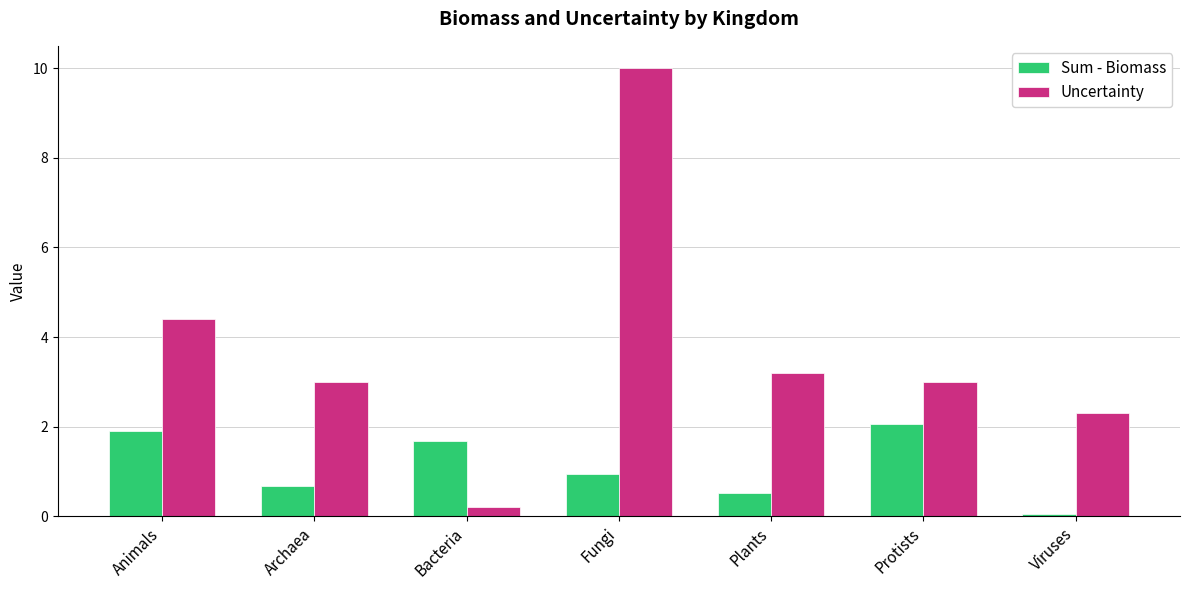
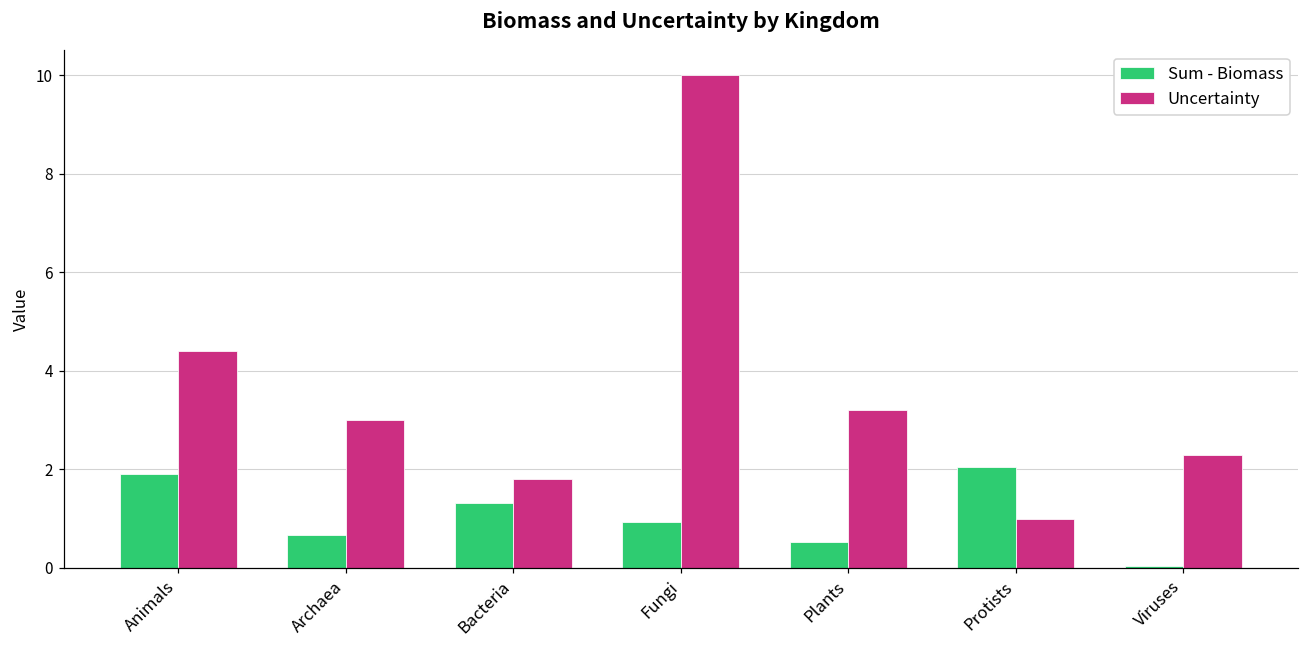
  {
    "Sum - Biomass": {
      "Animals": 1.9,
      "Archaea": 0.7,
-     "Bacteria": 1.7,
+     "Bacteria": 1.3,
      "Fungi": 0.9,
      "Plants": 0.5,
      "Protists": 2.1
    },
    "Uncertainty": {
      "Animals": 4.4,
      "Archaea": 3.0,
-     "Bacteria": 0.2,
+     "Bacteria": 1.8,
      "Fungi": 10.0,
      "Plants": 3.2,
-     "Protists": 3,
+     "Protists": 1,
      "Viruses": 2.3
    }
  }
